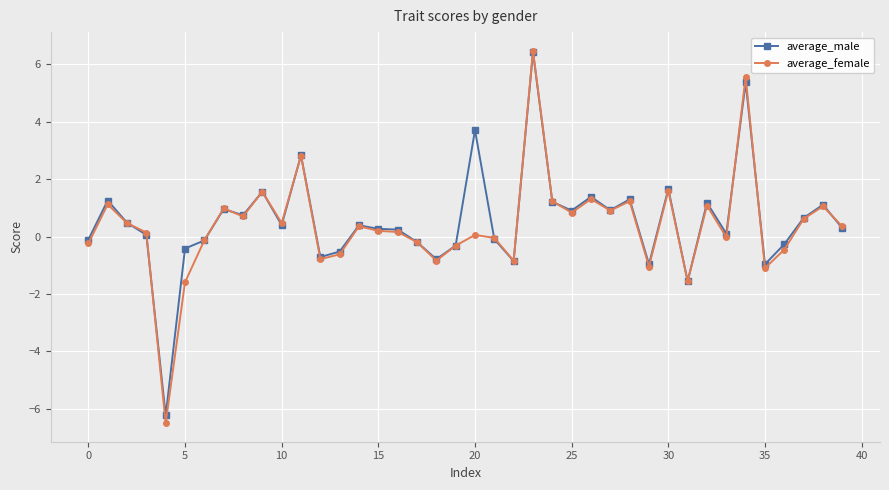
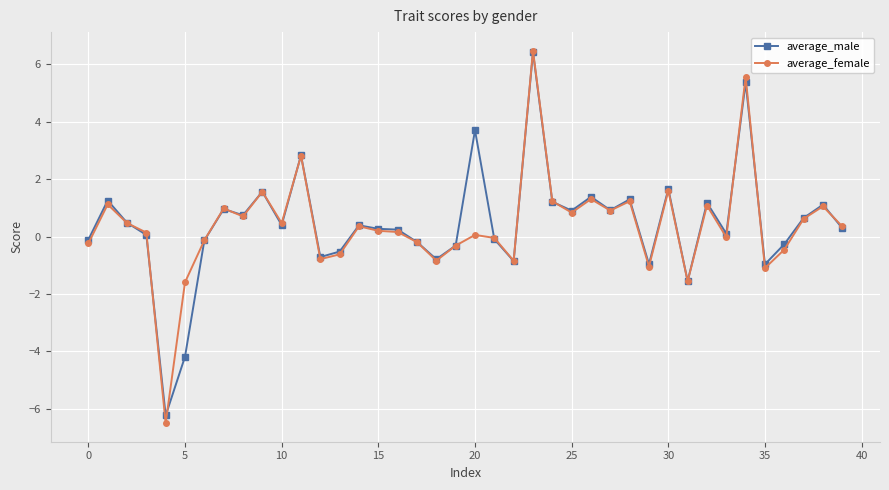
  {
    "average_male": {
      "0": -0.1,
-     "5": -0.4,
+     "5": -4.2,
      "20": 3.7,
      "35": -1.0
    },
    "average_female": {
      "0": -0.2,
      "5": -1.6,
      "20": 0.1,
      "35": -1.1
    }
  }
